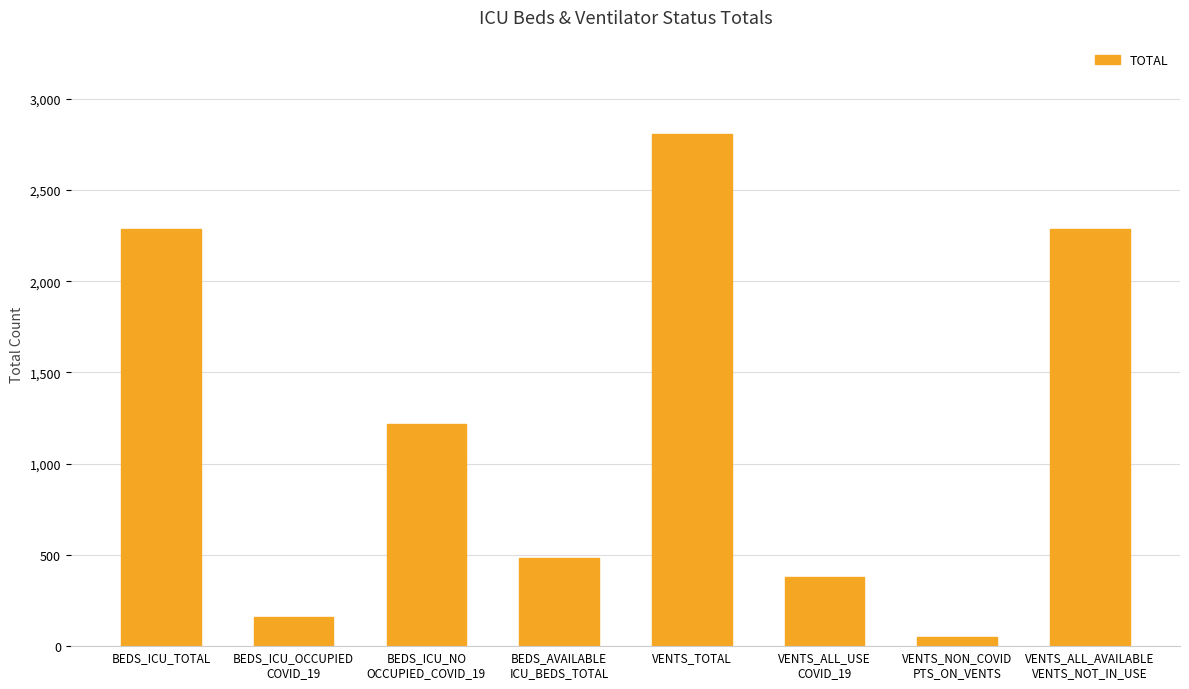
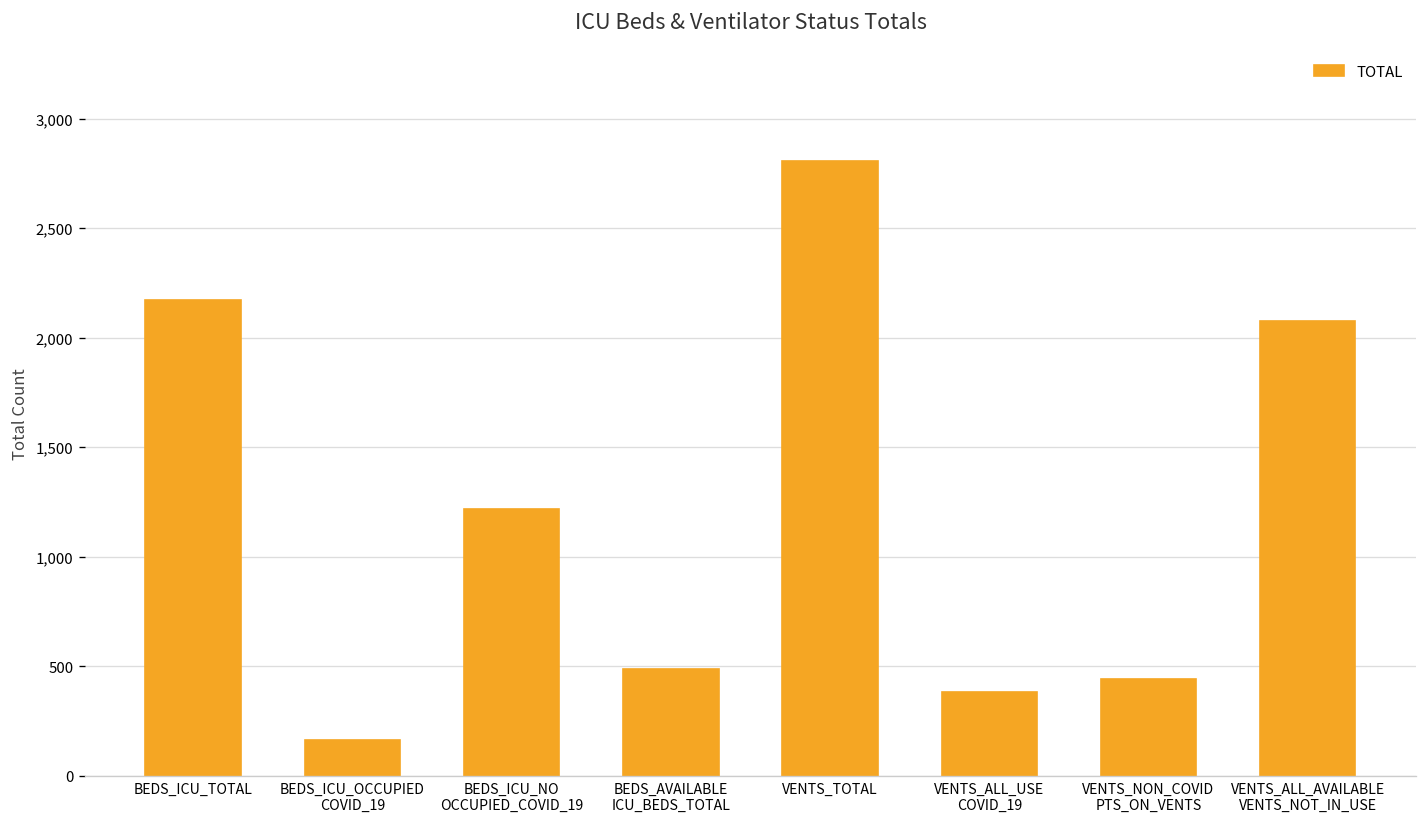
  {
-   "BEDS_ICU_TOTAL": "2,280",
+   "BEDS_ICU_TOTAL": "2,170",
    "BEDS_ICU_OCCUPIED COVID_19": "160",
    "BEDS_ICU_NO OCCUPIED_COVID_19": "1,220",
    "BEDS_AVAILABLE ICU_BEDS_TOTAL": "490",
    "VENTS_TOTAL": "2,810",
    "VENTS_ALL_USE COVID_19": "380",
-   "VENTS_NON_COVID PTS_ON_VENTS": "50",
-   "VENTS_ALL_AVAILABLE VENTS_NOT_IN_USE": "2,290"
+   "VENTS_NON_COVID PTS_ON_VENTS": "440",
+   "VENTS_ALL_AVAILABLE VENTS_NOT_IN_USE": "2,080"
  }
